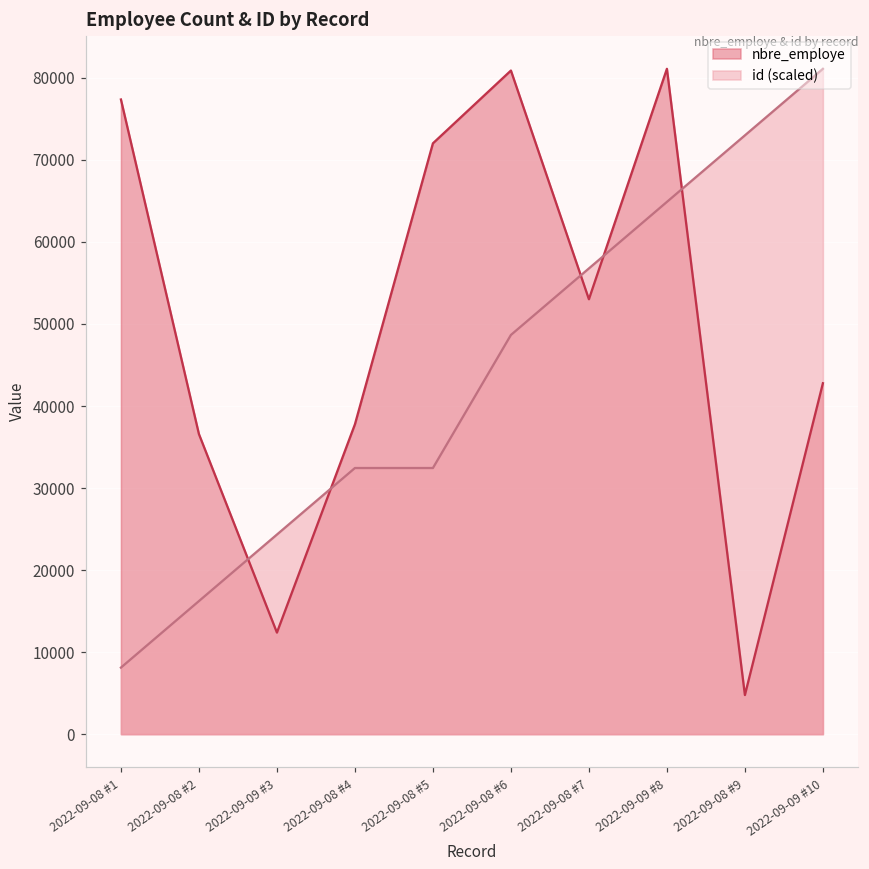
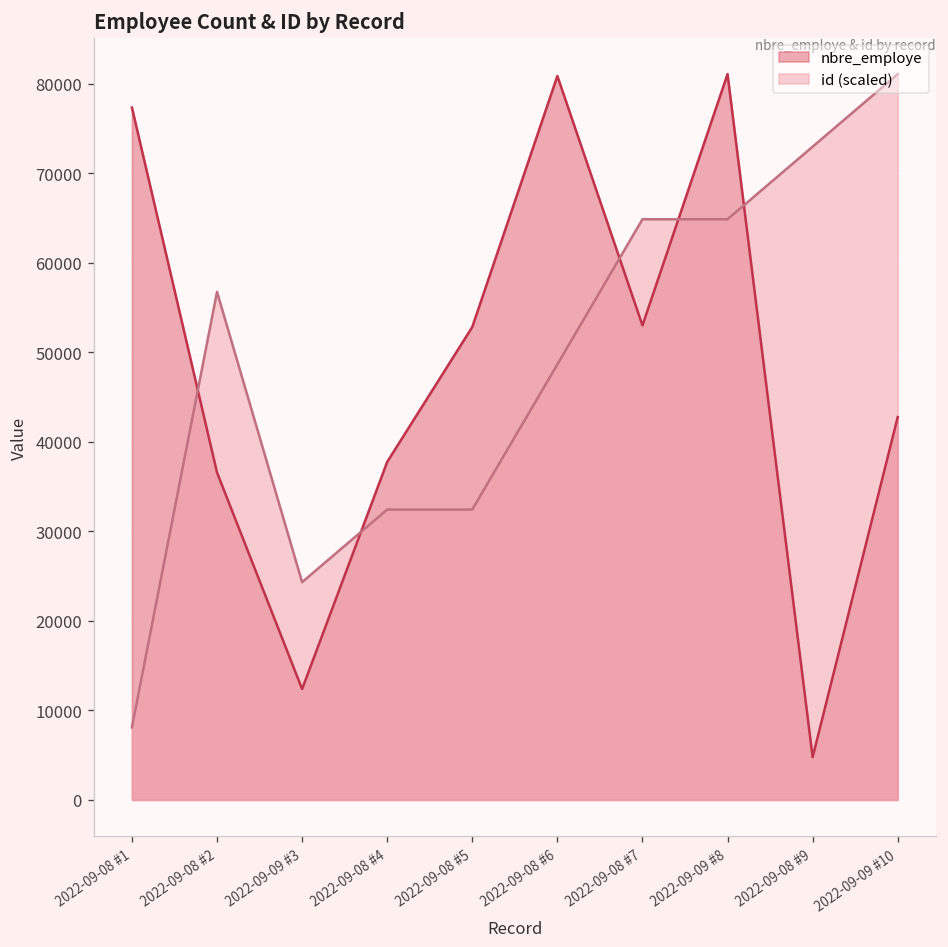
  {
    "nbre_employe": {
      "2022-09-08 #1": 77000,
      "2022-09-08 #2": 37000,
      "2022-09-09 #3": 12000,
      "2022-09-08 #4": 38000,
-     "2022-09-08 #5": 72000,
+     "2022-09-08 #5": 53000,
      "2022-09-08 #6": 81000,
      "2022-09-08 #7": 53000,
      "2022-09-09 #8": 81000,
      "2022-09-08 #9": 5000,
      "2022-09-09 #10": 43000
    },
    "id (scaled)": {
      "2022-09-08 #1": 8000,
-     "2022-09-08 #2": 16000,
+     "2022-09-08 #2": 57000,
      "2022-09-09 #3": 24000,
      "2022-09-08 #4": 32000,
      "2022-09-08 #5": 32000,
      "2022-09-08 #6": 49000,
-     "2022-09-08 #7": 57000,
+     "2022-09-08 #7": 65000,
      "2022-09-09 #8": 65000,
      "2022-09-08 #9": 73000
    }
  }
